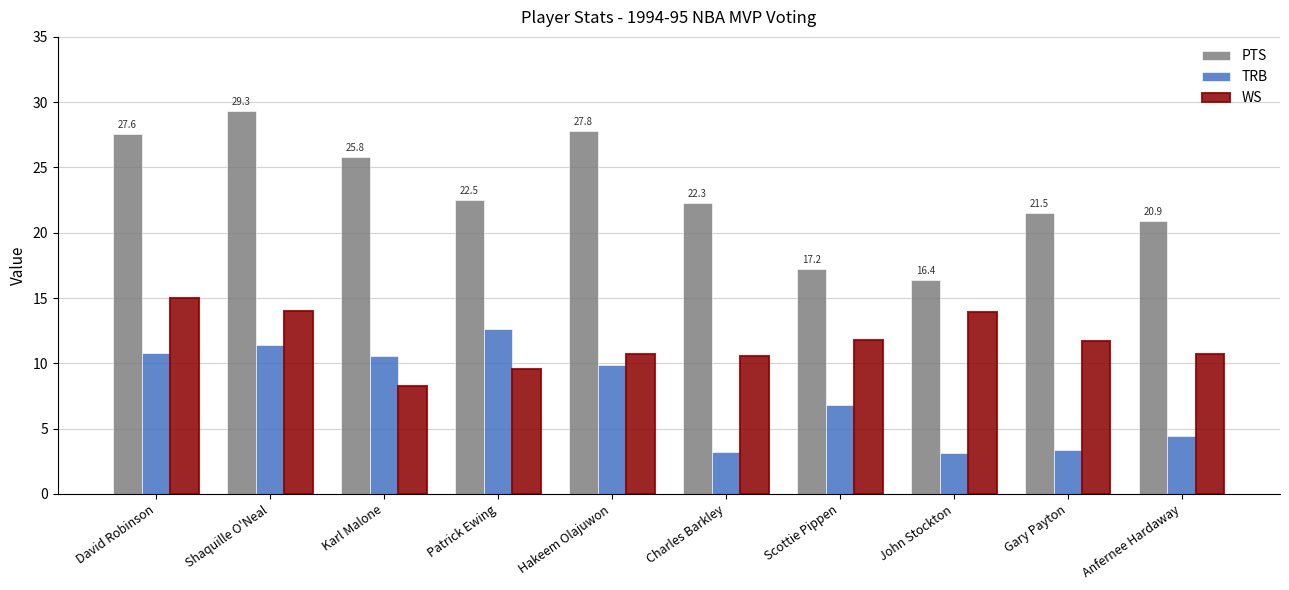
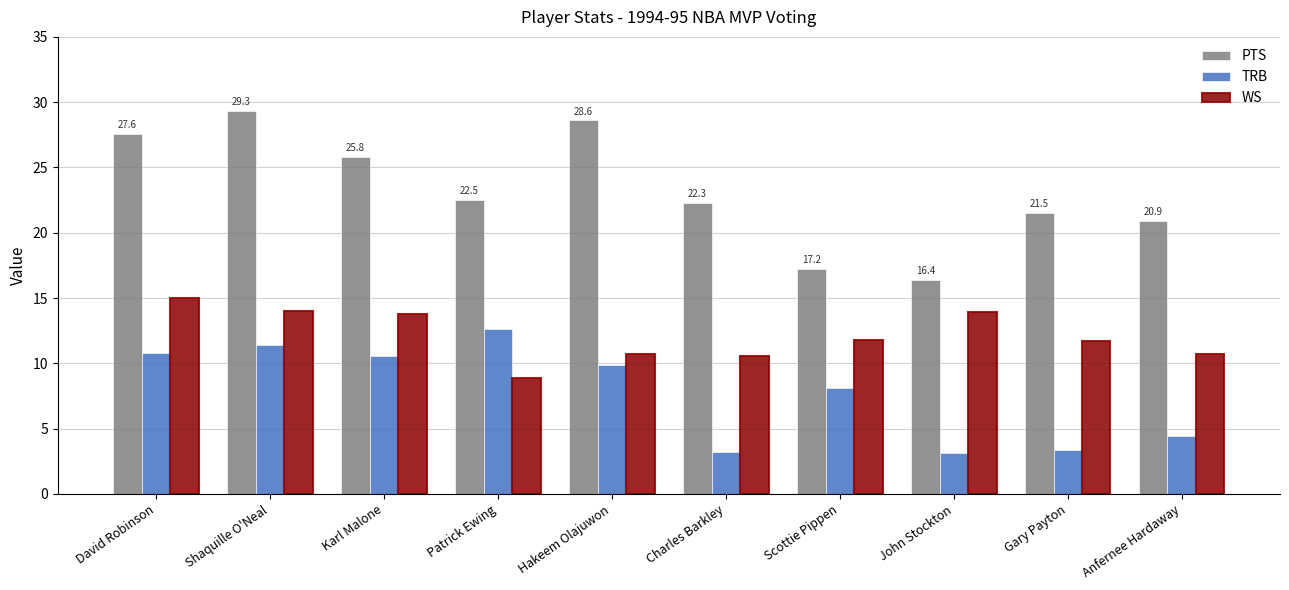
  {
    "PTS": {
      "David Robinson": 27.6,
      "Shaquille O'Neal": 29.3,
      "Karl Malone": 25.8,
      "Patrick Ewing": 22.5,
-     "Hakeem Olajuwon": 27.8,
+     "Hakeem Olajuwon": 28.6,
      "Charles Barkley": 22.3,
      "Scottie Pippen": 17.2,
      "John Stockton": 16.4,
      "Gary Payton": 21.5,
      "Anfernee Hardaway": 20.9
    },
    "TRB": {
      "David Robinson": 10.8,
      "Shaquille O'Neal": 11.4,
      "Karl Malone": 10.6,
      "Patrick Ewing": 12.6,
      "Hakeem Olajuwon": 9.9,
      "Charles Barkley": 3.2,
-     "Scottie Pippen": 6.8,
+     "Scottie Pippen": 8.1,
      "John Stockton": 3.1,
      "Gary Payton": 3.4,
      "Anfernee Hardaway": 4.4
    },
    "WS": {
      "David Robinson": 15.0,
      "Shaquille O'Neal": 14.0,
-     "Karl Malone": 8.3,
-     "Patrick Ewing": 9.6,
+     "Karl Malone": 13.8,
+     "Patrick Ewing": 8.9,
      "Hakeem Olajuwon": 10.7,
      "Charles Barkley": 10.6,
      "Scottie Pippen": 11.8,
      "John Stockton": 13.9,
      "Gary Payton": 11.7,
      "Anfernee Hardaway": 10.7
    }
  }
